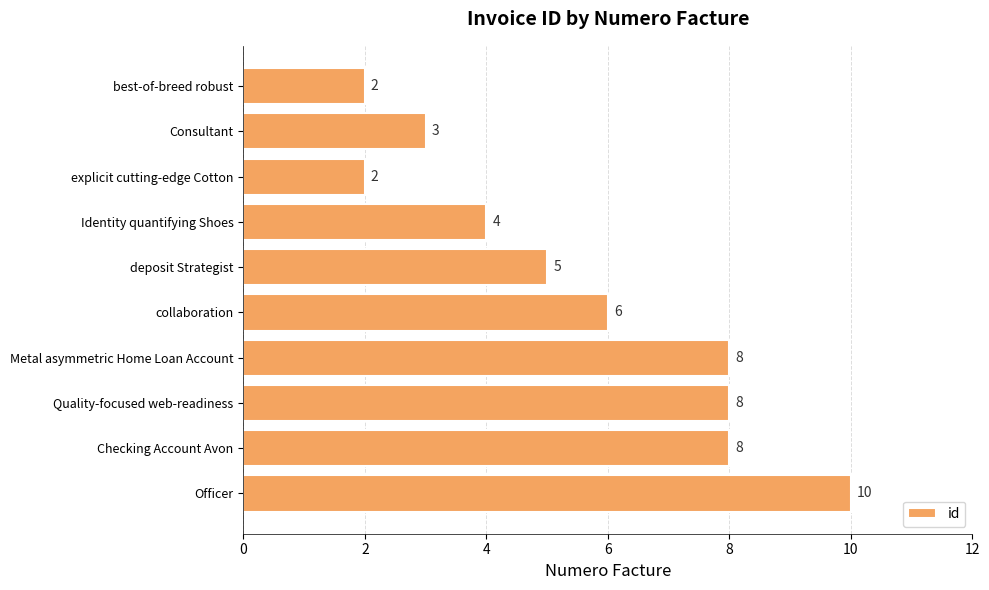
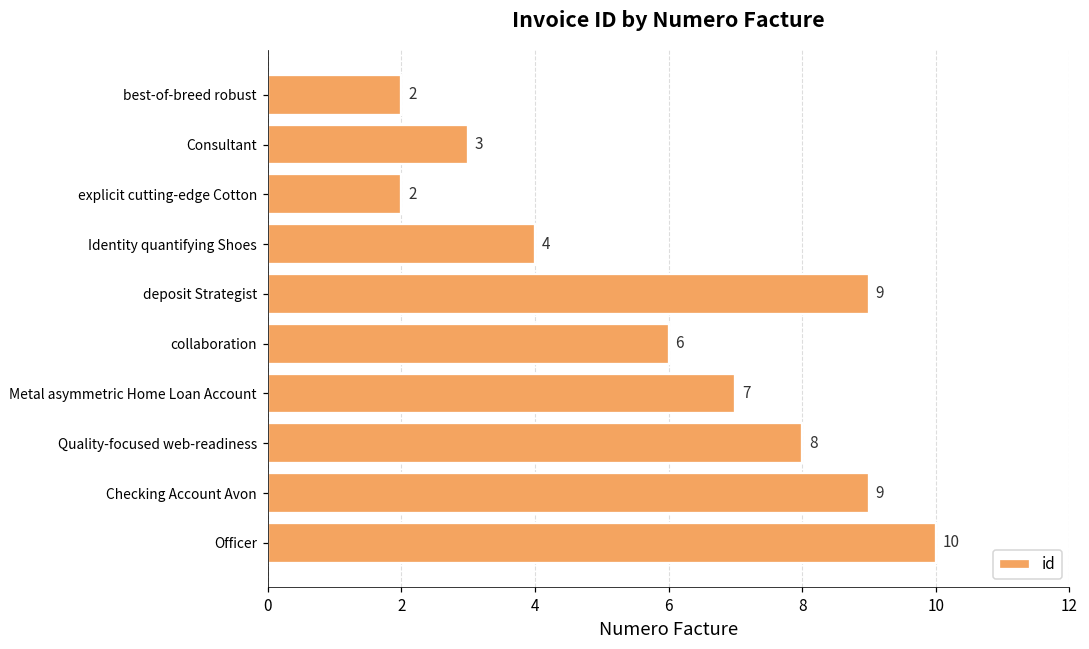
  {
    "best-of-breed robust": 2,
    "Consultant": 3,
    "explicit cutting-edge Cotton": 2,
    "Identity quantifying Shoes": 4,
-   "deposit Strategist": 5,
+   "deposit Strategist": 9,
    "collaboration": 6,
-   "Metal asymmetric Home Loan Account": 8,
+   "Metal asymmetric Home Loan Account": 7,
    "Quality-focused web-readiness": 8,
-   "Checking Account Avon": 8,
+   "Checking Account Avon": 9,
    "Officer": 10
  }
